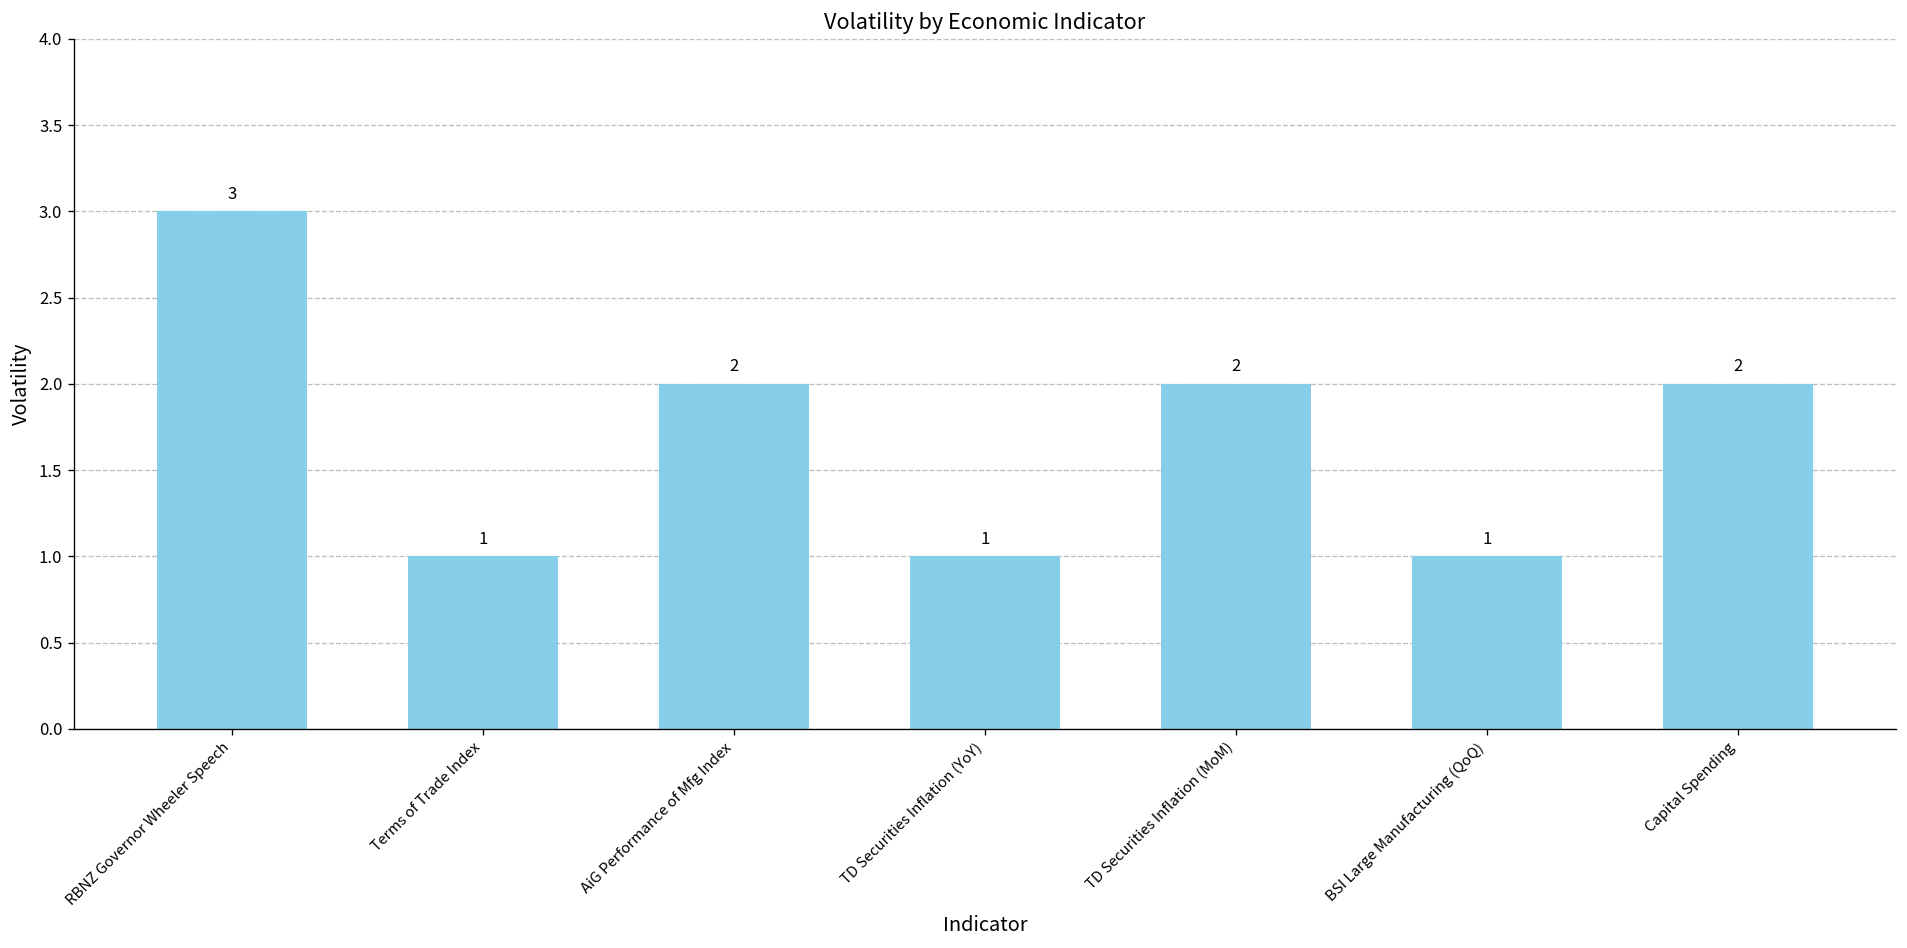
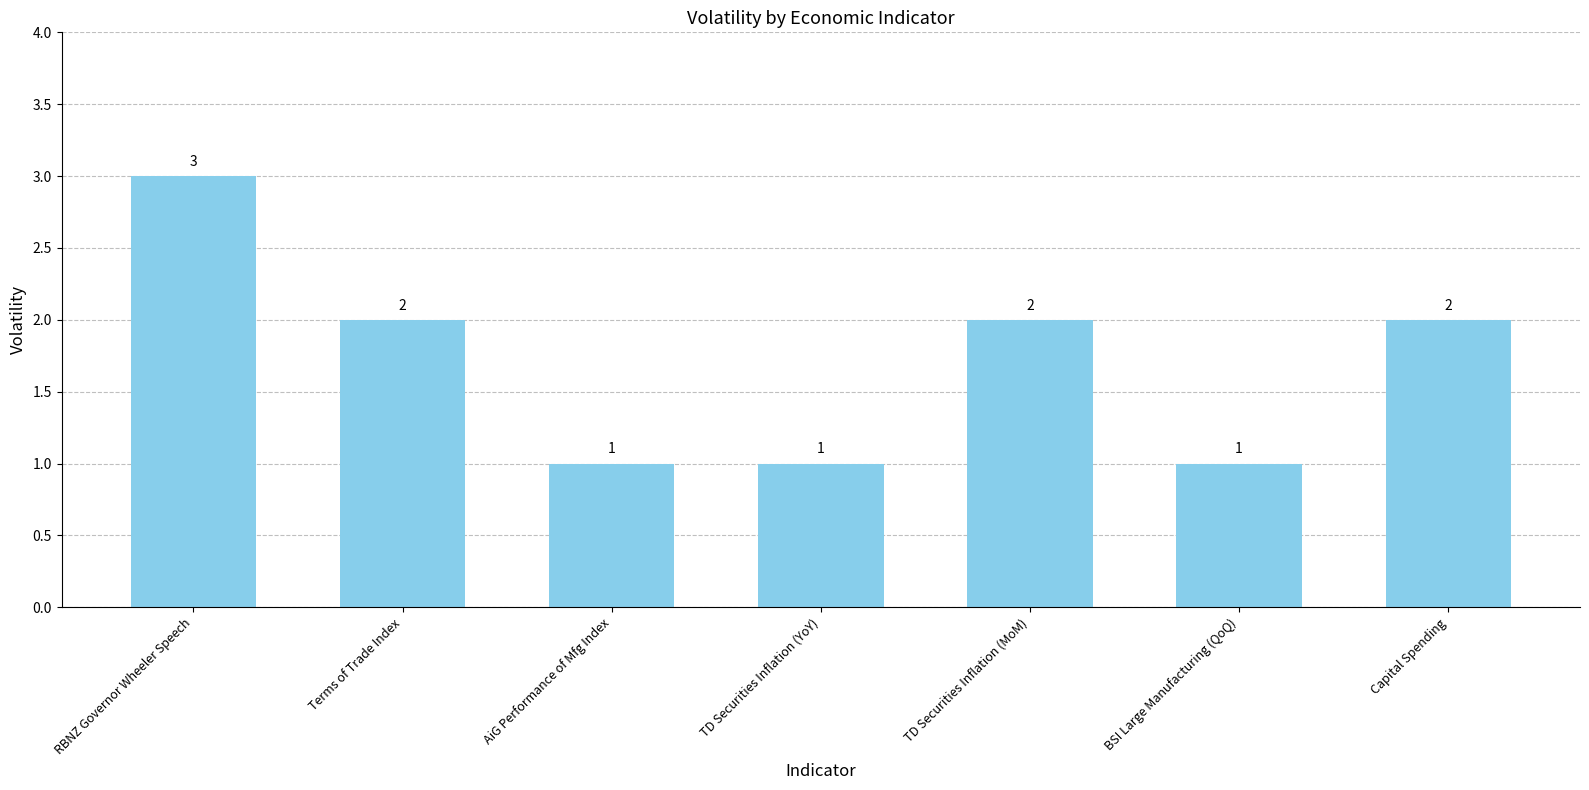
  {
    "RBNZ Governor Wheeler Speech": 3,
-   "Terms of Trade Index": 1,
-   "AiG Performance of Mfg Index": 2,
+   "Terms of Trade Index": 2,
+   "AiG Performance of Mfg Index": 1,
    "TD Securities Inflation (YoY)": 1,
    "TD Securities Inflation (MoM)": 2,
    "BSI Large Manufacturing (QoQ)": 1,
    "Capital Spending": 2
  }
